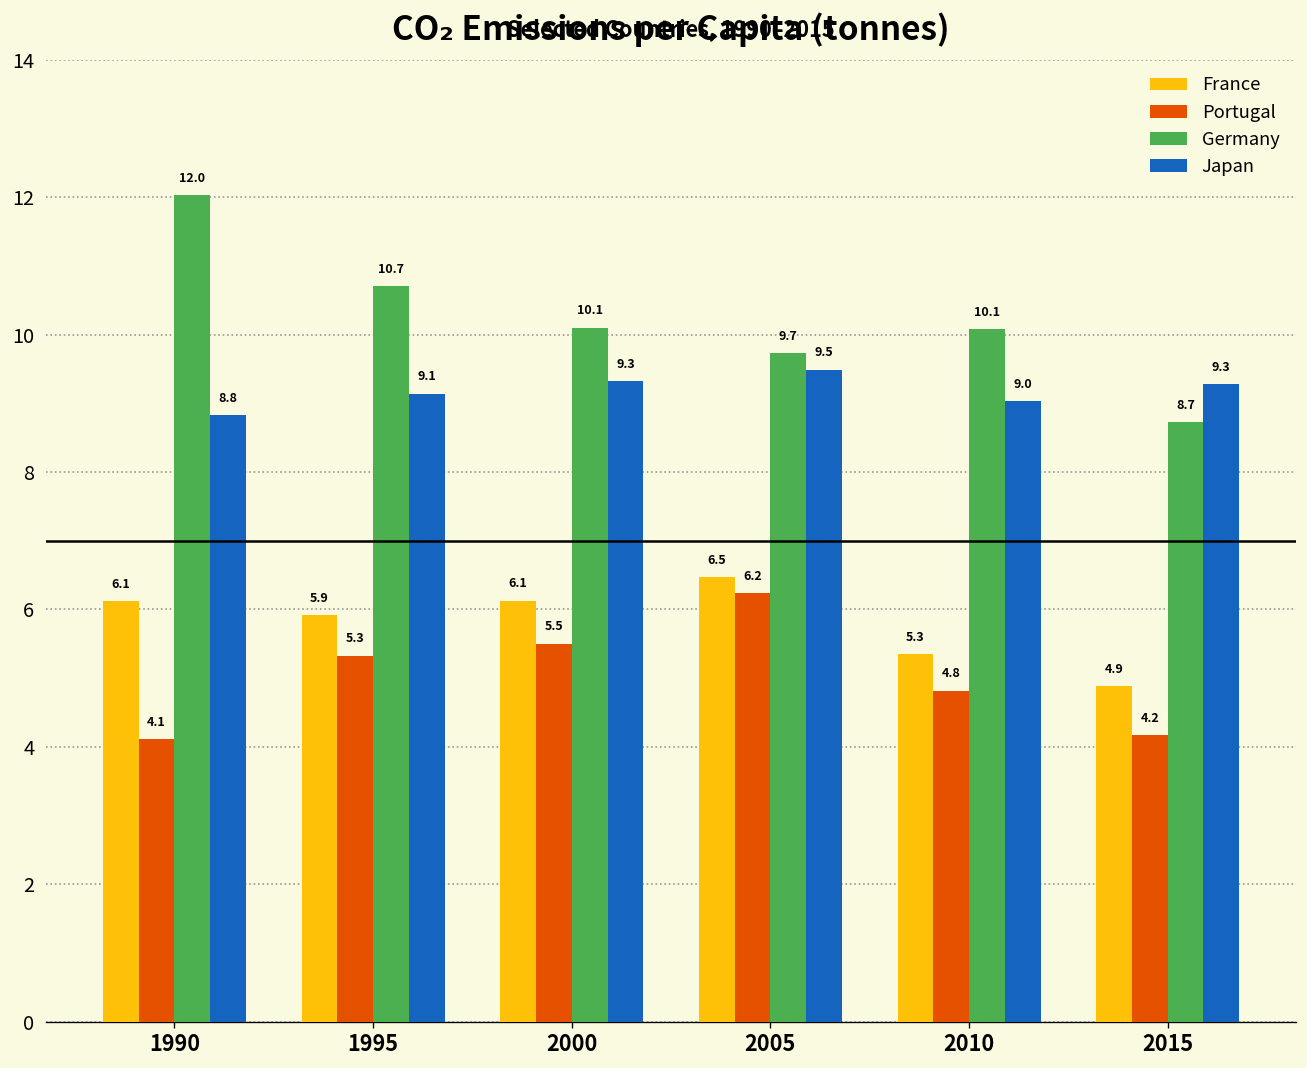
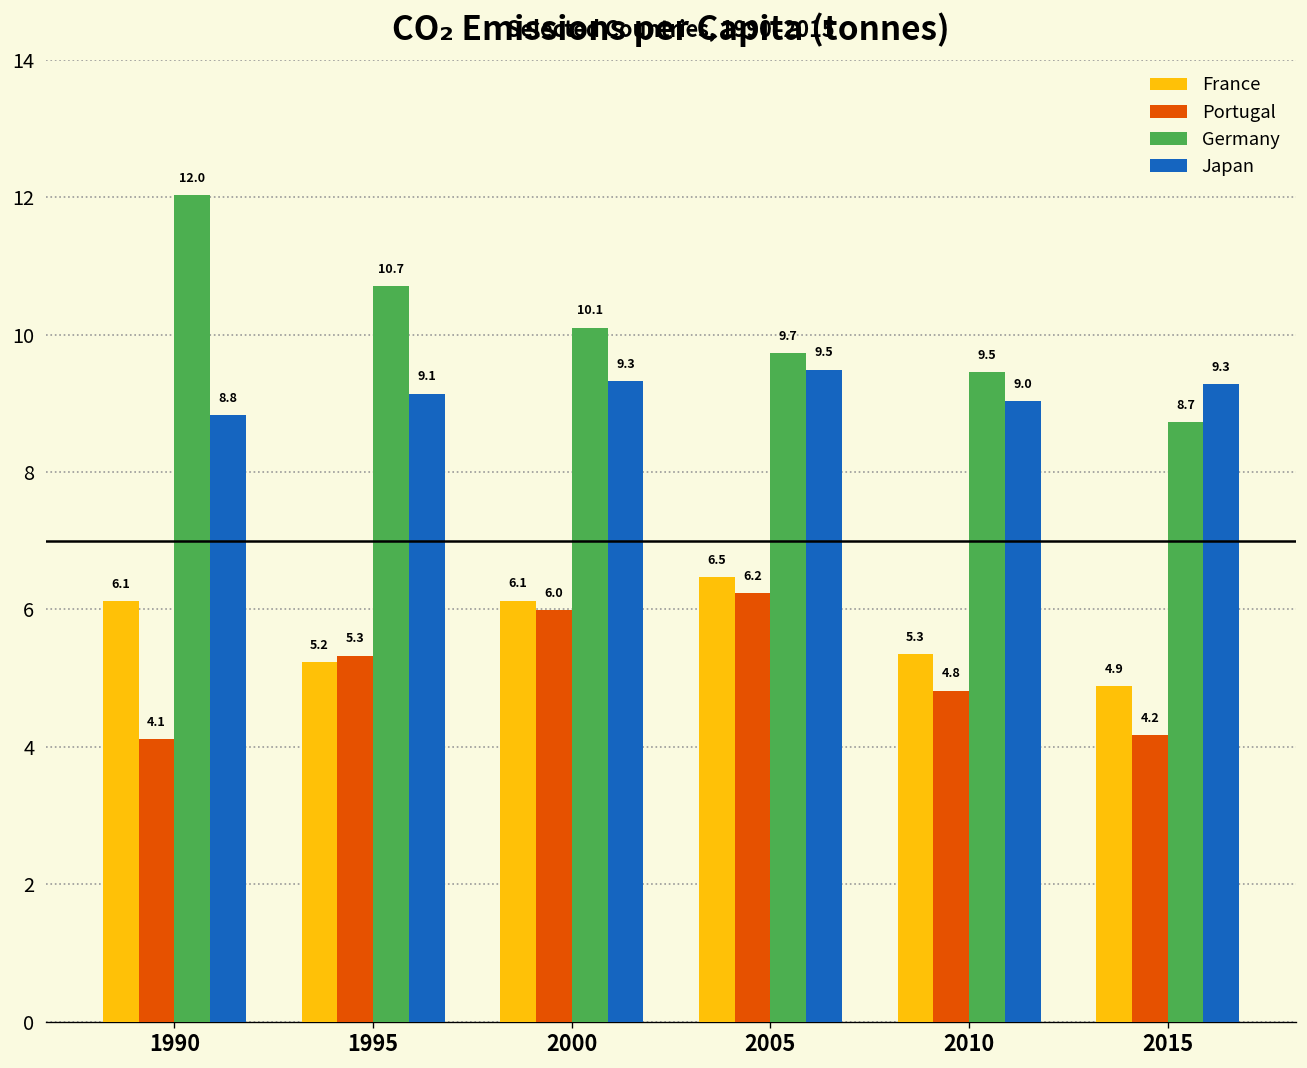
  {
    "France": {
      "1990": 6.1,
-     "1995": 5.9,
+     "1995": 5.2,
      "2000": 6.1,
      "2005": 6.5,
      "2010": 5.3,
      "2015": 4.9
    },
    "Portugal": {
      "1990": 4.1,
      "1995": 5.3,
-     "2000": 5.5,
+     "2000": 6.0,
      "2005": 6.2,
      "2010": 4.8,
      "2015": 4.2
    },
    "Germany": {
      "1990": 12.0,
      "1995": 10.7,
      "2000": 10.1,
      "2005": 9.7,
-     "2010": 10.1,
+     "2010": 9.5,
      "2015": 8.7
    },
    "Japan": {
      "1990": 8.8,
      "1995": 9.1,
      "2000": 9.3,
      "2005": 9.5,
      "2010": 9.0,
      "2015": 9.3
    }
  }
